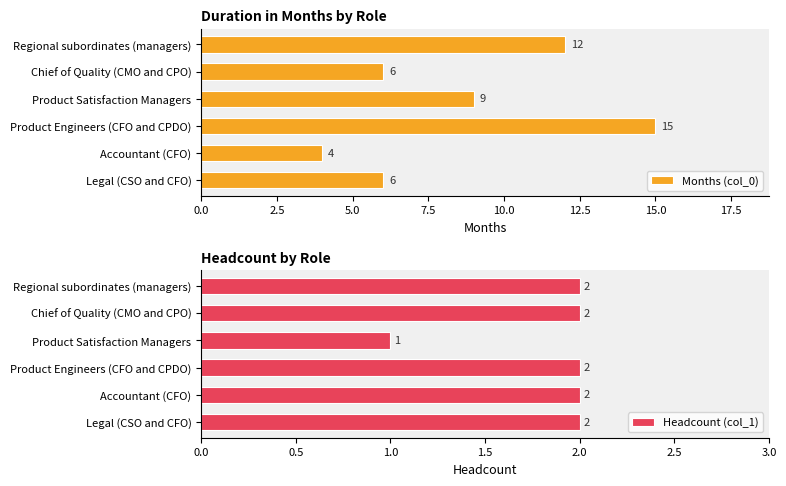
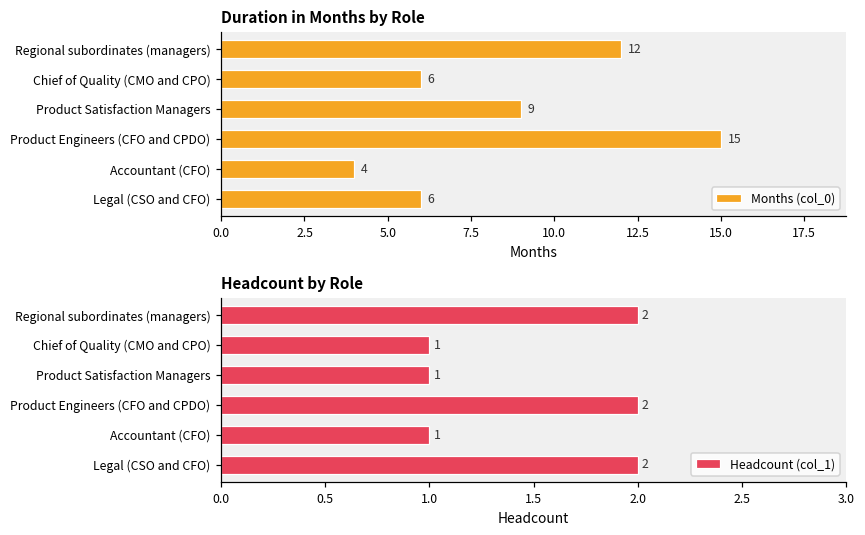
  {
    "Duration in Months by Role": {
      "Regional subordinates (managers)": 12,
      "Chief of Quality (CMO and CPO)": 6,
      "Product Satisfaction Managers": 9,
      "Product Engineers (CFO and CPDO)": 15,
      "Accountant (CFO)": 4,
      "Legal (CSO and CFO)": 6
    },
    "Headcount by Role": {
      "Regional subordinates (managers)": 2,
-     "Chief of Quality (CMO and CPO)": 2,
+     "Chief of Quality (CMO and CPO)": 1,
      "Product Satisfaction Managers": 1,
      "Product Engineers (CFO and CPDO)": 2,
-     "Accountant (CFO)": 2,
+     "Accountant (CFO)": 1,
      "Legal (CSO and CFO)": 2
    }
  }
